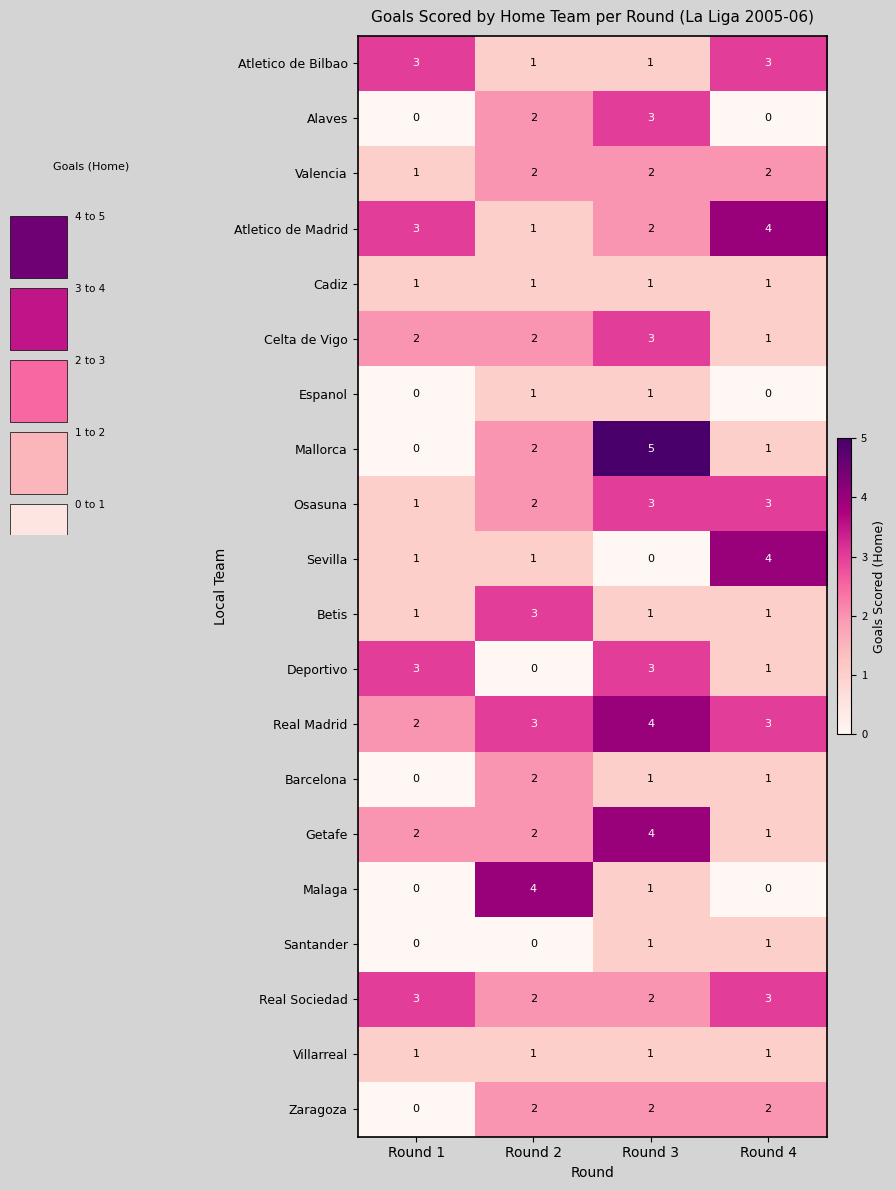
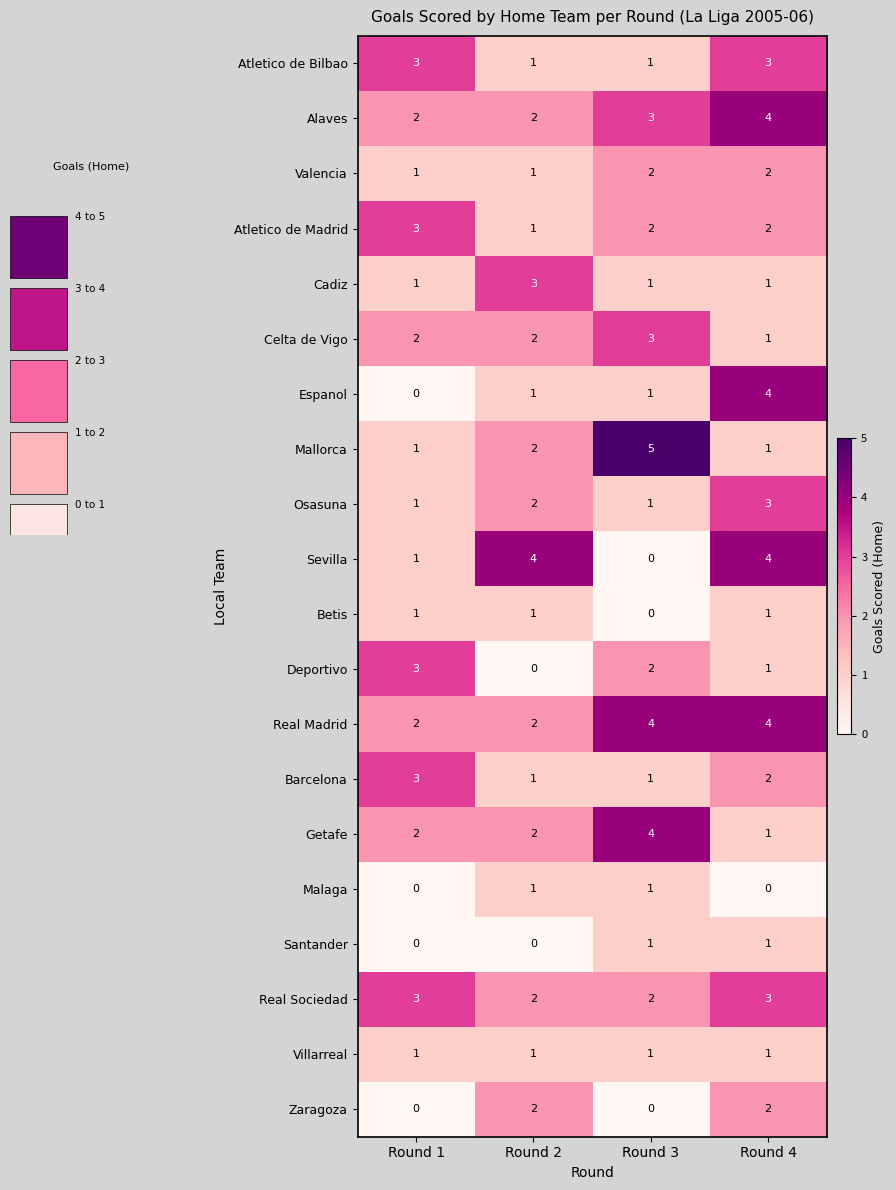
  {
    "Goals Scored by Home Team per Round (La Liga 2005-06)": {
      "Atletico de Bilbao": {
        "Round 1": 3,
        "Round 2": 1,
        "Round 3": 1,
        "Round 4": 3
      },
      "Alaves": {
-       "Round 1": 0,
+       "Round 1": 2,
        "Round 2": 2,
        "Round 3": 3,
-       "Round 4": 0
+       "Round 4": 4
      },
      "Valencia": {
        "Round 1": 1,
-       "Round 2": 2,
+       "Round 2": 1,
        "Round 3": 2,
        "Round 4": 2
      },
      "Atletico de Madrid": {
        "Round 1": 3,
        "Round 2": 1,
        "Round 3": 2,
-       "Round 4": 4
+       "Round 4": 2
      },
      "Cadiz": {
        "Round 1": 1,
-       "Round 2": 1,
+       "Round 2": 3,
        "Round 3": 1,
        "Round 4": 1
      },
      "Celta de Vigo": {
        "Round 1": 2,
        "Round 2": 2,
        "Round 3": 3,
        "Round 4": 1
      },
      "Espanol": {
        "Round 1": 0,
        "Round 2": 1,
        "Round 3": 1,
-       "Round 4": 0
+       "Round 4": 4
      },
      "Mallorca": {
-       "Round 1": 0,
+       "Round 1": 1,
        "Round 2": 2,
        "Round 3": 5,
        "Round 4": 1
      },
      "Osasuna": {
        "Round 1": 1,
        "Round 2": 2,
-       "Round 3": 3,
+       "Round 3": 1,
        "Round 4": 3
      },
      "Sevilla": {
        "Round 1": 1,
-       "Round 2": 1,
+       "Round 2": 4,
        "Round 3": 0,
        "Round 4": 4
      },
      "Betis": {
        "Round 1": 1,
-       "Round 2": 3,
-       "Round 3": 1,
+       "Round 2": 1,
+       "Round 3": 0,
        "Round 4": 1
      },
      "Deportivo": {
        "Round 1": 3,
        "Round 2": 0,
-       "Round 3": 3,
+       "Round 3": 2,
        "Round 4": 1
      },
      "Real Madrid": {
        "Round 1": 2,
-       "Round 2": 3,
+       "Round 2": 2,
        "Round 3": 4,
-       "Round 4": 3
+       "Round 4": 4
      },
      "Barcelona": {
-       "Round 1": 0,
-       "Round 2": 2,
+       "Round 1": 3,
+       "Round 2": 1,
        "Round 3": 1,
-       "Round 4": 1
+       "Round 4": 2
      },
      "Getafe": {
        "Round 1": 2,
        "Round 2": 2,
        "Round 3": 4,
        "Round 4": 1
      },
      "Malaga": {
        "Round 1": 0,
-       "Round 2": 4,
+       "Round 2": 1,
        "Round 3": 1,
        "Round 4": 0
      },
      "Santander": {
        "Round 1": 0,
        "Round 2": 0,
        "Round 3": 1,
        "Round 4": 1
      },
      "Real Sociedad": {
        "Round 1": 3,
        "Round 2": 2,
        "Round 3": 2,
        "Round 4": 3
      },
      "Villarreal": {
        "Round 1": 1,
        "Round 2": 1,
        "Round 3": 1,
        "Round 4": 1
      },
      "Zaragoza": {
        "Round 1": 0,
        "Round 2": 2,
-       "Round 3": 2,
+       "Round 3": 0,
        "Round 4": 2
      }
    }
  }
